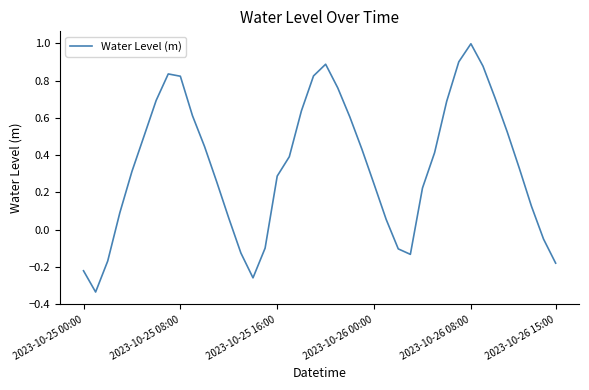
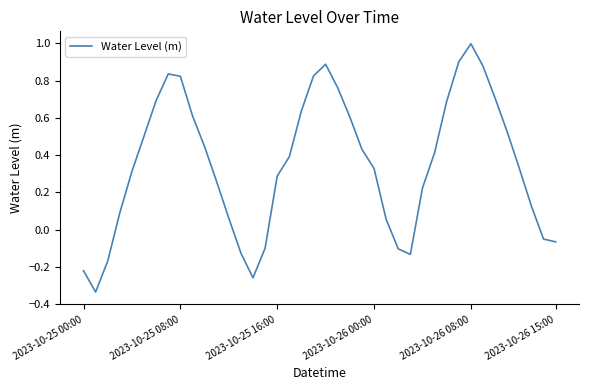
  {
    "2023-10-25 00:00": -0.22,
    "2023-10-25 08:00": 0.82,
    "2023-10-25 16:00": 0.29,
-   "2023-10-26 00:00": 0.24,
+   "2023-10-26 00:00": 0.33,
    "2023-10-26 08:00": 1.00,
-   "2023-10-26 15:00": -0.18
+   "2023-10-26 15:00": -0.07
  }
